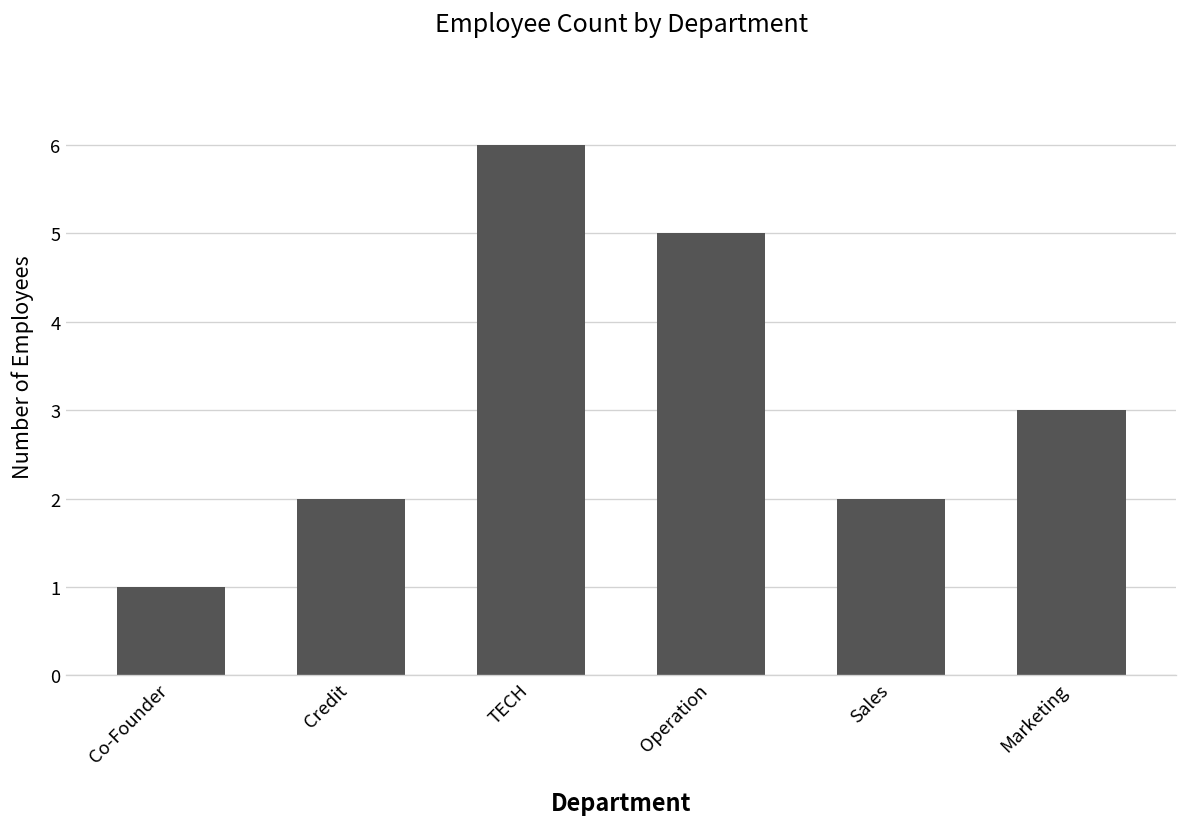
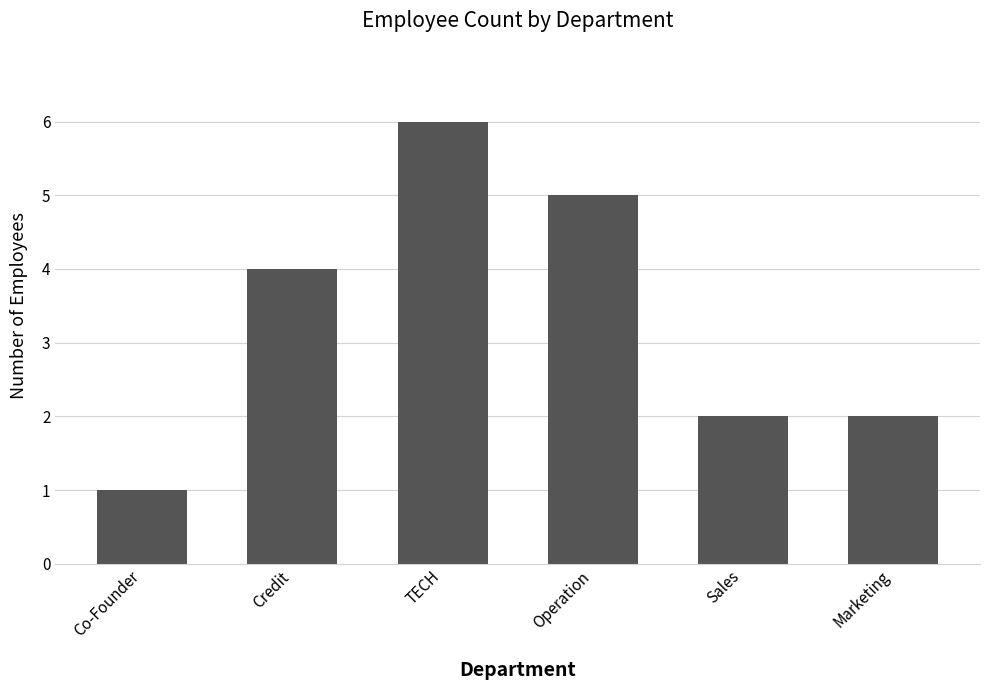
  {
    "Co-Founder": 1,
-   "Credit": 2,
+   "Credit": 4,
    "TECH": 6,
    "Operation": 5,
    "Sales": 2,
-   "Marketing": 3
+   "Marketing": 2
  }
